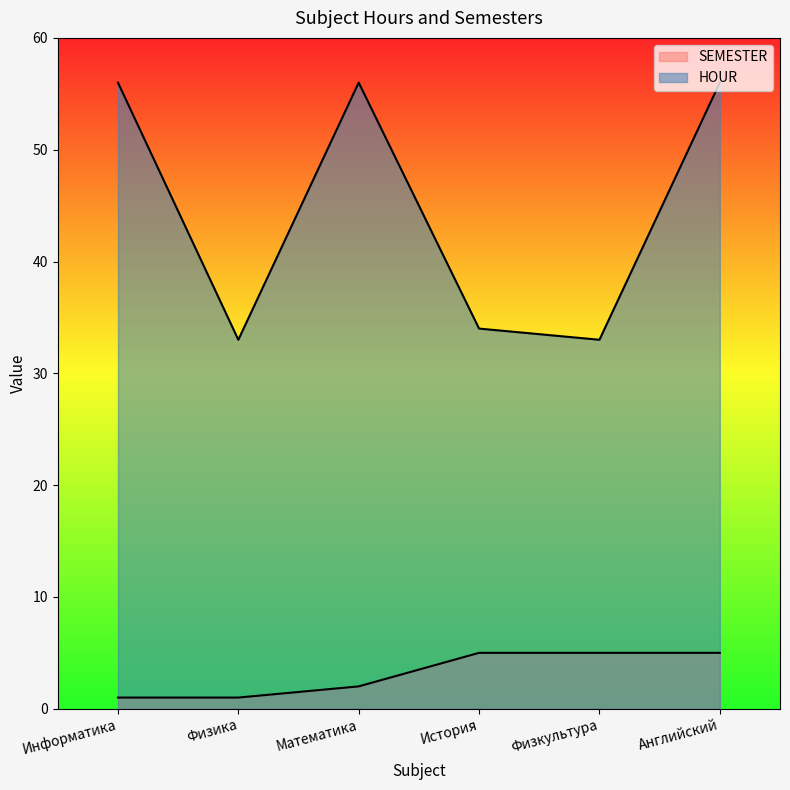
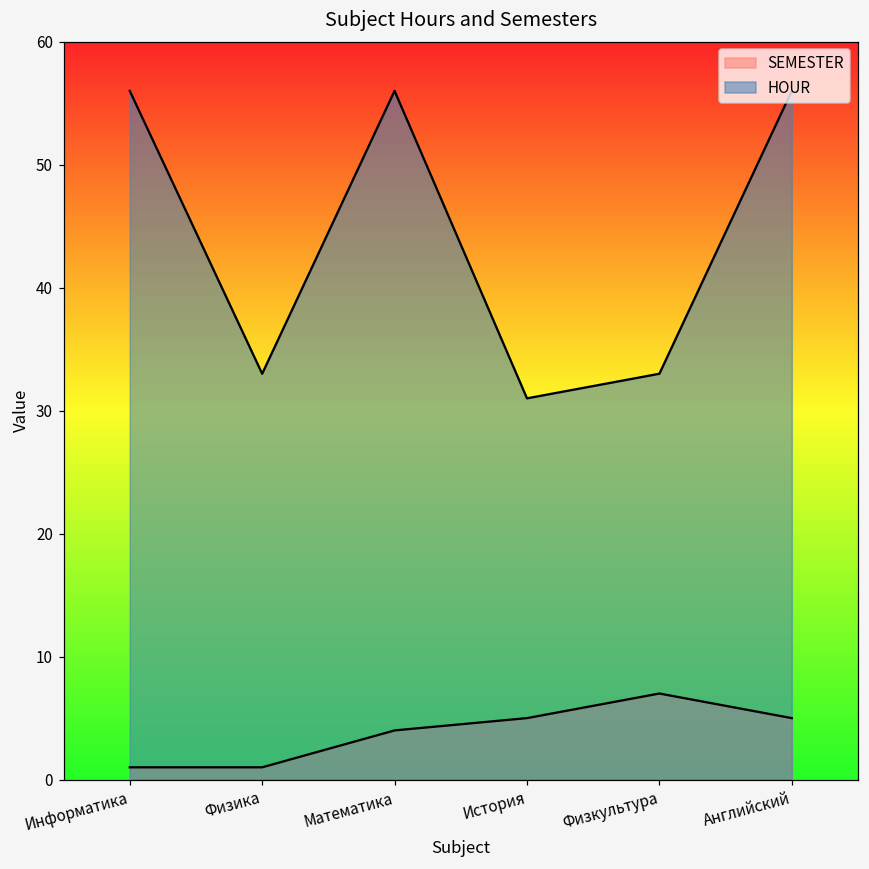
  {
    "SEMESTER": {
      "Информатика": 1,
      "Физика": 1,
-     "Математика": 2,
+     "Математика": 4,
      "История": 5,
-     "Физкультура": 5,
+     "Физкультура": 7,
      "Английский": 5
    },
    "HOUR": {
      "Информатика": 56,
      "Физика": 33,
      "Математика": 56,
-     "История": 34,
+     "История": 31,
      "Физкультура": 33
    }
  }
